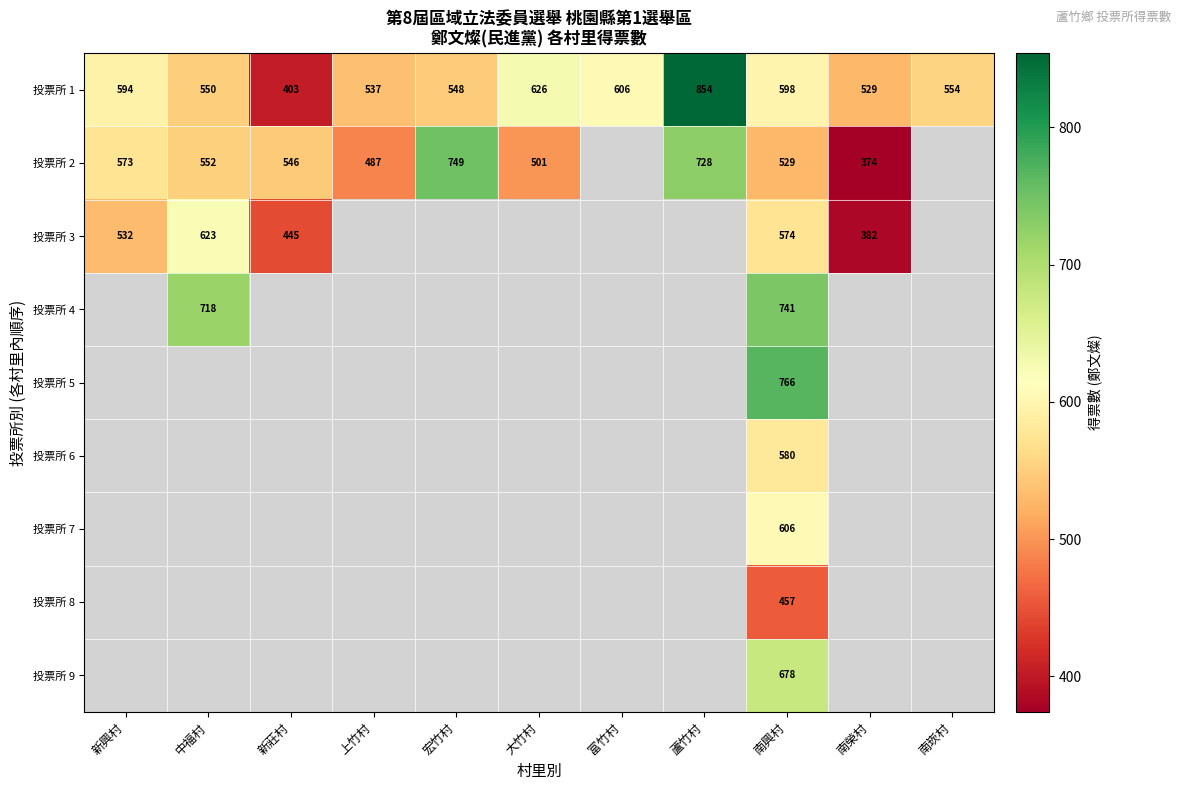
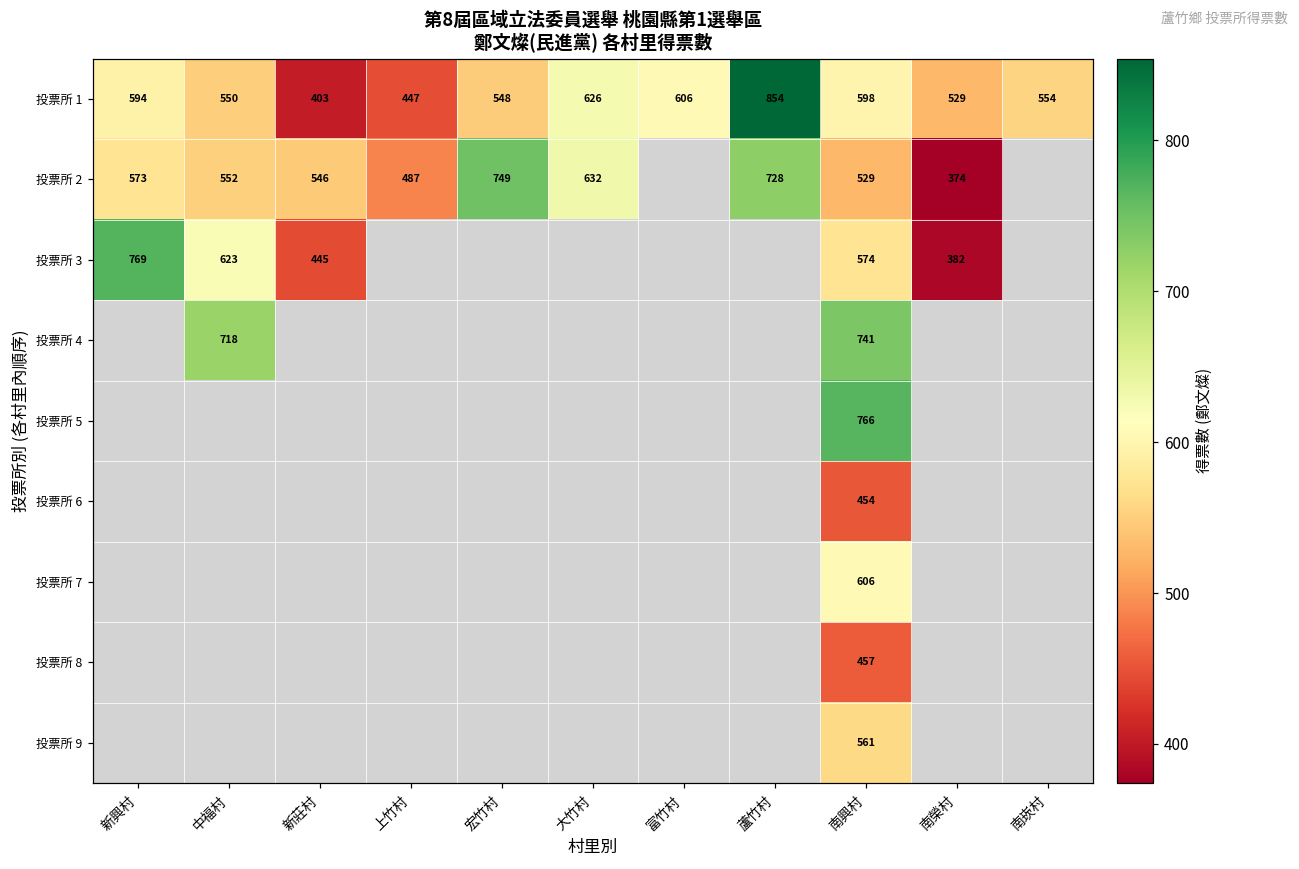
  {
    "投票所 1": {
      "新興村": 594,
      "中福村": 550,
      "新莊村": 403,
-     "上竹村": 537,
+     "上竹村": 447,
      "宏竹村": 548,
      "大竹村": 626,
      "富竹村": 606,
      "蘆竹村": 854,
      "南興村": 598,
      "南榮村": 529,
      "南崁村": 554
    },
    "投票所 2": {
      "新興村": 573,
      "中福村": 552,
      "新莊村": 546,
      "上竹村": 487,
      "宏竹村": 749,
-     "大竹村": 501,
+     "大竹村": 632,
      "蘆竹村": 728,
      "南興村": 529,
      "南榮村": 374
    },
    "投票所 3": {
-     "新興村": 532,
+     "新興村": 769,
      "中福村": 623,
      "新莊村": 445,
      "南興村": 574,
      "南榮村": 382
    },
    "投票所 4": {
      "中福村": 718,
      "南興村": 741
    },
    "投票所 5": {
      "南興村": 766
    },
    "投票所 6": {
-     "南興村": 580
+     "南興村": 454
    },
    "投票所 7": {
      "南興村": 606
    },
    "投票所 8": {
      "南興村": 457
    },
    "投票所 9": {
-     "南興村": 678
+     "南興村": 561
    }
  }
